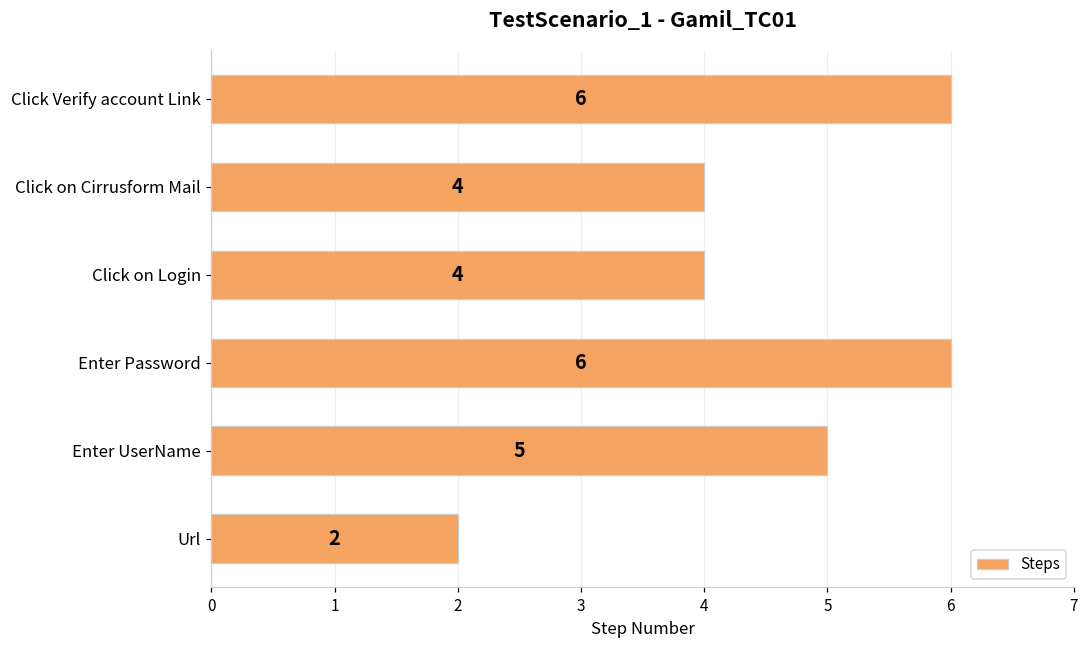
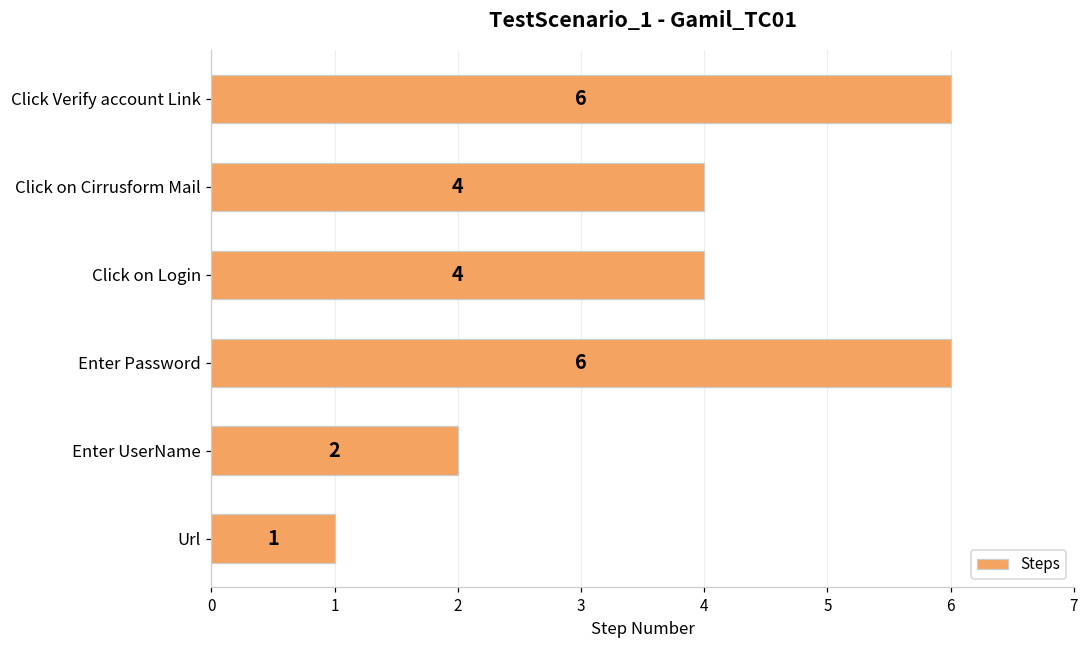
  {
    "Click Verify account Link": 6,
    "Click on Cirrusform Mail": 4,
    "Click on Login": 4,
    "Enter Password": 6,
-   "Enter UserName": 5,
-   "Url": 2
+   "Enter UserName": 2,
+   "Url": 1
  }
